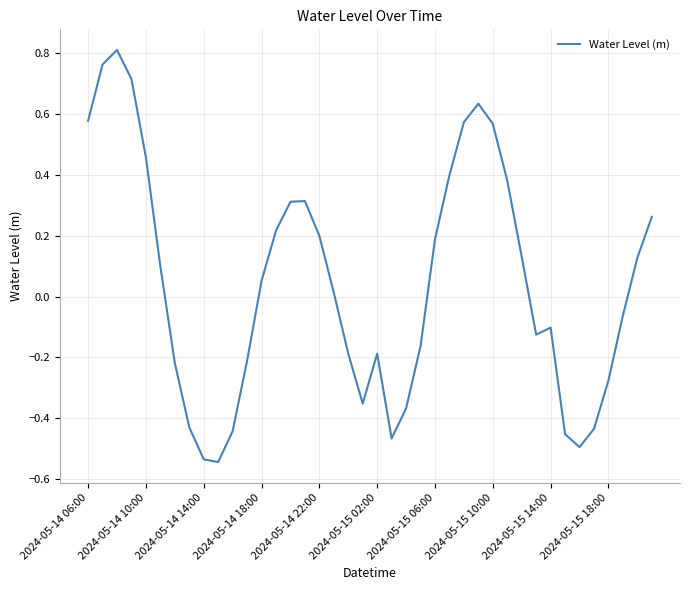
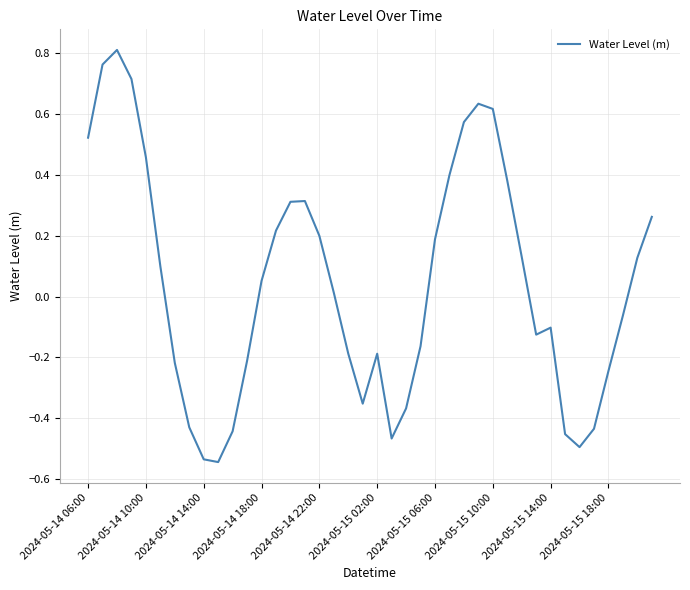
  {
-   "2024-05-14 06:00": 0.58,
+   "2024-05-14 06:00": 0.52,
    "2024-05-14 10:00": 0.46,
    "2024-05-14 14:00": -0.53,
    "2024-05-14 18:00": 0.05,
    "2024-05-14 22:00": 0.20,
    "2024-05-15 02:00": -0.19,
    "2024-05-15 06:00": 0.19,
-   "2024-05-15 10:00": 0.57,
+   "2024-05-15 10:00": 0.62,
    "2024-05-15 14:00": -0.10,
-   "2024-05-15 18:00": -0.28
+   "2024-05-15 18:00": -0.24
  }
